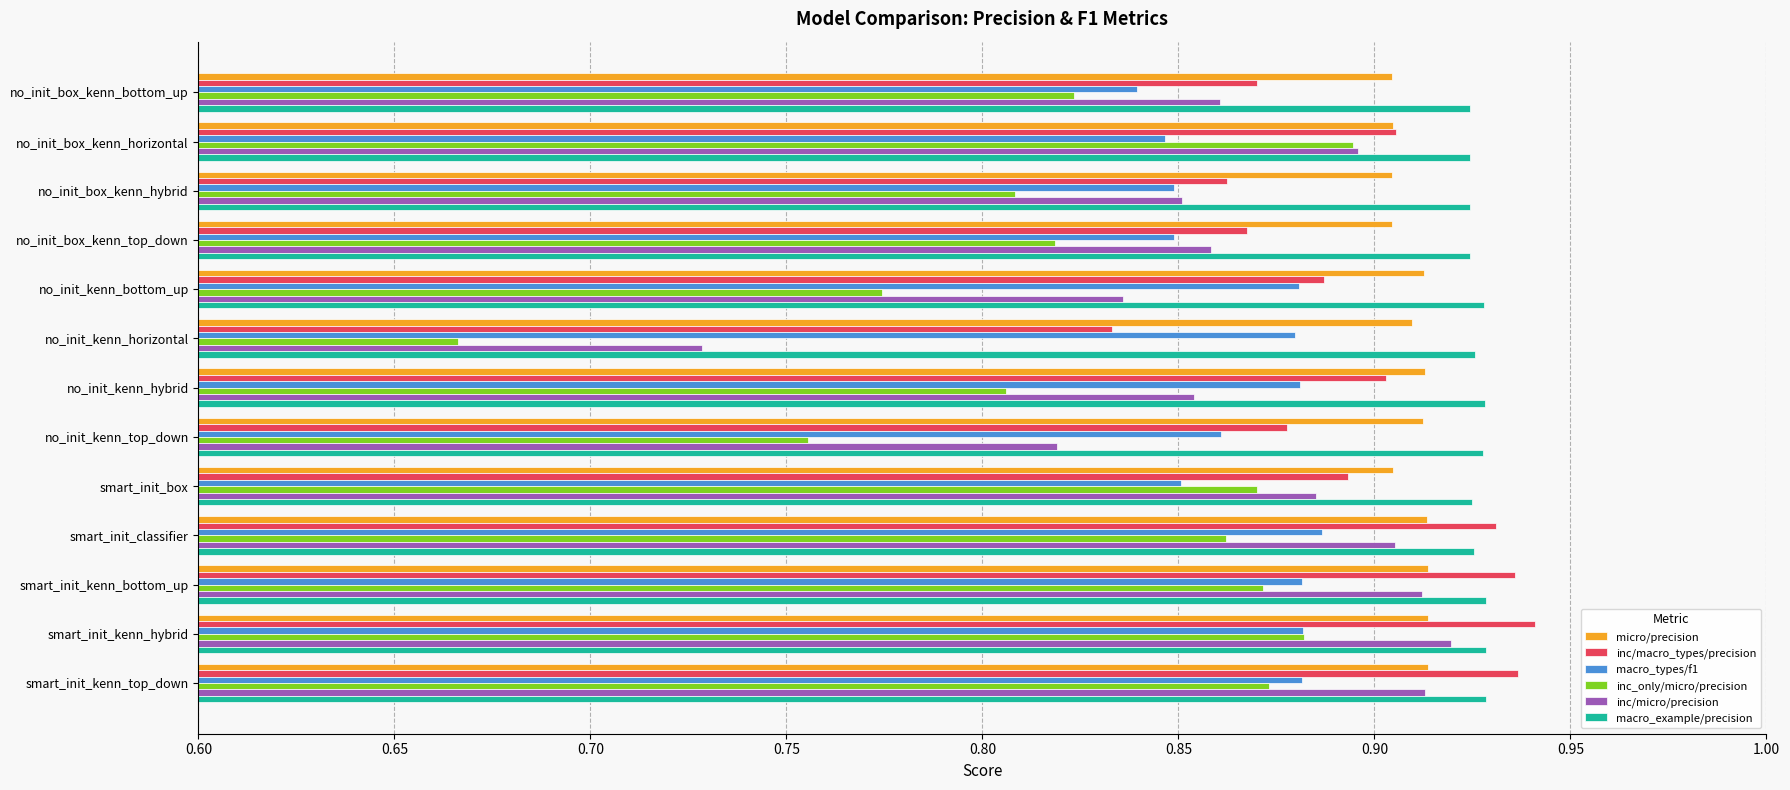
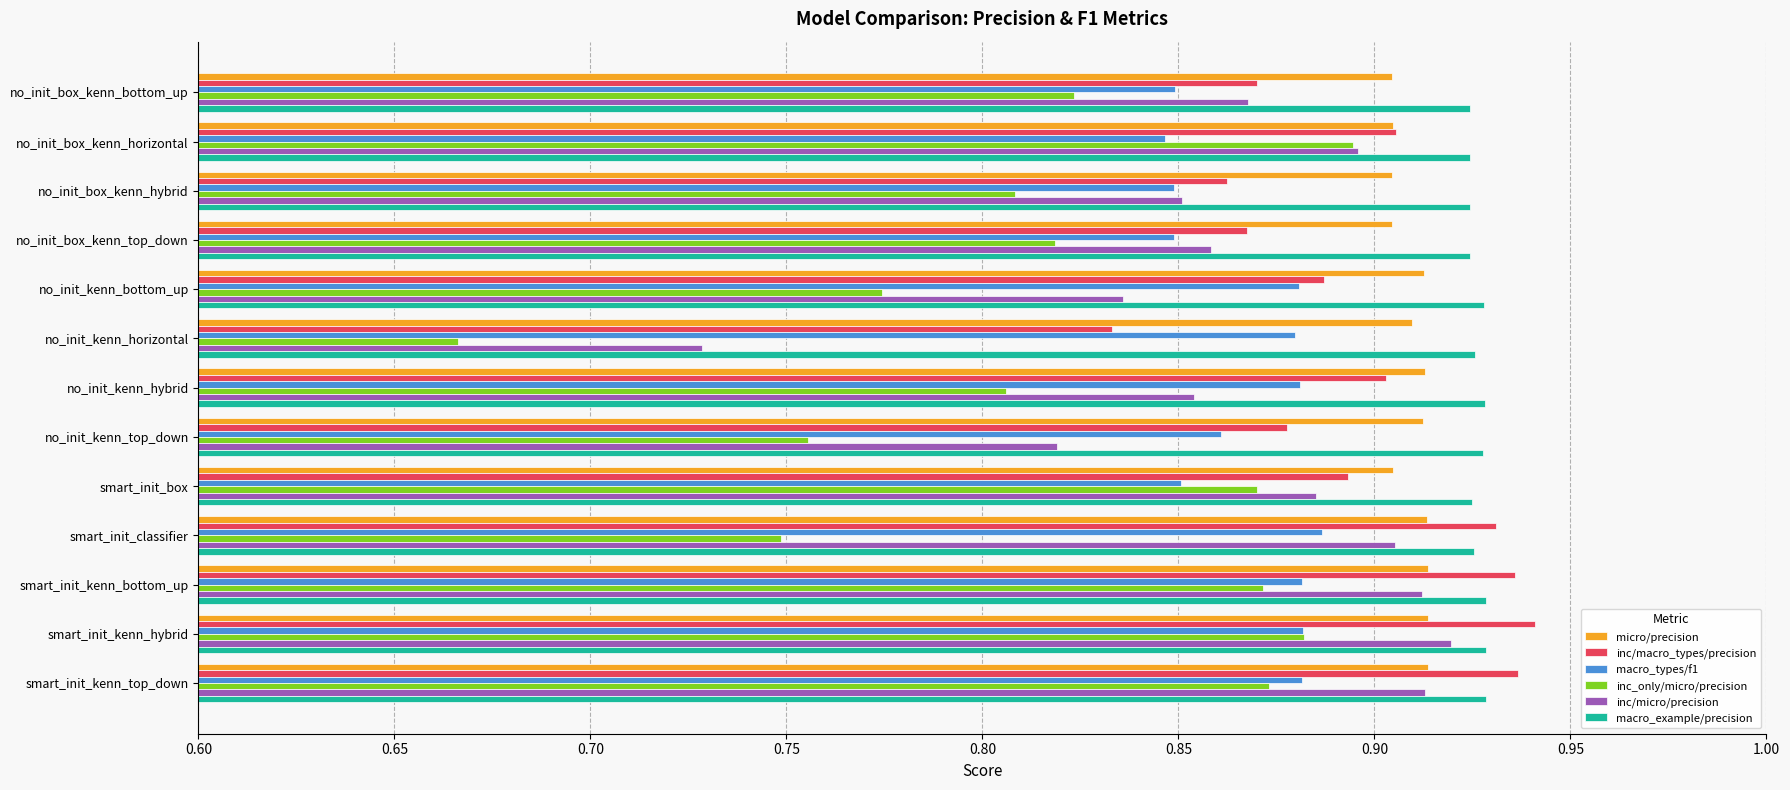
  {
    "micro/precision": {
      "no_init_box_kenn_bottom_up": 0.905,
      "no_init_box_kenn_horizontal": 0.905,
      "no_init_box_kenn_hybrid": 0.905,
      "no_init_box_kenn_top_down": 0.905,
      "no_init_kenn_bottom_up": 0.913,
      "no_init_kenn_horizontal": 0.910,
      "no_init_kenn_hybrid": 0.913,
      "no_init_kenn_top_down": 0.912,
      "smart_init_box": 0.905,
      "smart_init_classifier": 0.913,
      "smart_init_kenn_bottom_up": 0.914,
      "smart_init_kenn_hybrid": 0.914,
      "smart_init_kenn_top_down": 0.914
    },
    "inc/macro_types/precision": {
      "no_init_box_kenn_bottom_up": 0.870,
      "no_init_box_kenn_horizontal": 0.906,
      "no_init_box_kenn_hybrid": 0.862,
      "no_init_box_kenn_top_down": 0.868,
      "no_init_kenn_bottom_up": 0.887,
      "no_init_kenn_horizontal": 0.833,
      "no_init_kenn_hybrid": 0.903,
      "no_init_kenn_top_down": 0.878,
      "smart_init_box": 0.893,
      "smart_init_classifier": 0.931,
      "smart_init_kenn_bottom_up": 0.936,
      "smart_init_kenn_hybrid": 0.941,
      "smart_init_kenn_top_down": 0.937
    },
    "macro_types/f1": {
-     "no_init_box_kenn_bottom_up": 0.839,
+     "no_init_box_kenn_bottom_up": 0.849,
      "no_init_box_kenn_horizontal": 0.846,
      "no_init_box_kenn_hybrid": 0.849,
      "no_init_box_kenn_top_down": 0.849,
      "no_init_kenn_bottom_up": 0.881,
      "no_init_kenn_horizontal": 0.880,
      "no_init_kenn_hybrid": 0.881,
      "no_init_kenn_top_down": 0.861,
      "smart_init_box": 0.851,
      "smart_init_classifier": 0.887,
      "smart_init_kenn_bottom_up": 0.881,
      "smart_init_kenn_hybrid": 0.882,
      "smart_init_kenn_top_down": 0.882
    },
    "inc_only/micro/precision": {
      "no_init_box_kenn_bottom_up": 0.823,
      "no_init_box_kenn_horizontal": 0.894,
      "no_init_box_kenn_hybrid": 0.808,
      "no_init_box_kenn_top_down": 0.818,
      "no_init_kenn_bottom_up": 0.774,
      "no_init_kenn_horizontal": 0.666,
      "no_init_kenn_hybrid": 0.806,
      "no_init_kenn_top_down": 0.755,
      "smart_init_box": 0.870,
-     "smart_init_classifier": 0.862,
+     "smart_init_classifier": 0.749,
      "smart_init_kenn_bottom_up": 0.872,
      "smart_init_kenn_hybrid": 0.882,
      "smart_init_kenn_top_down": 0.873
    },
    "inc/micro/precision": {
-     "no_init_box_kenn_bottom_up": 0.861,
+     "no_init_box_kenn_bottom_up": 0.868,
      "no_init_box_kenn_horizontal": 0.896,
      "no_init_box_kenn_hybrid": 0.851,
      "no_init_box_kenn_top_down": 0.858,
      "no_init_kenn_bottom_up": 0.836,
      "no_init_kenn_horizontal": 0.728,
      "no_init_kenn_hybrid": 0.854,
      "no_init_kenn_top_down": 0.819,
      "smart_init_box": 0.885,
      "smart_init_classifier": 0.905,
      "smart_init_kenn_bottom_up": 0.912,
      "smart_init_kenn_hybrid": 0.920,
      "smart_init_kenn_top_down": 0.913
    },
    "macro_example/precision": {
      "no_init_box_kenn_bottom_up": 0.924,
      "no_init_box_kenn_horizontal": 0.924,
      "no_init_box_kenn_hybrid": 0.924,
      "no_init_box_kenn_top_down": 0.924,
      "no_init_kenn_bottom_up": 0.928,
      "no_init_kenn_horizontal": 0.926,
      "no_init_kenn_hybrid": 0.928,
      "no_init_kenn_top_down": 0.928,
      "smart_init_box": 0.925,
      "smart_init_classifier": 0.925,
      "smart_init_kenn_bottom_up": 0.928,
      "smart_init_kenn_hybrid": 0.929,
      "smart_init_kenn_top_down": 0.928
    }
  }
